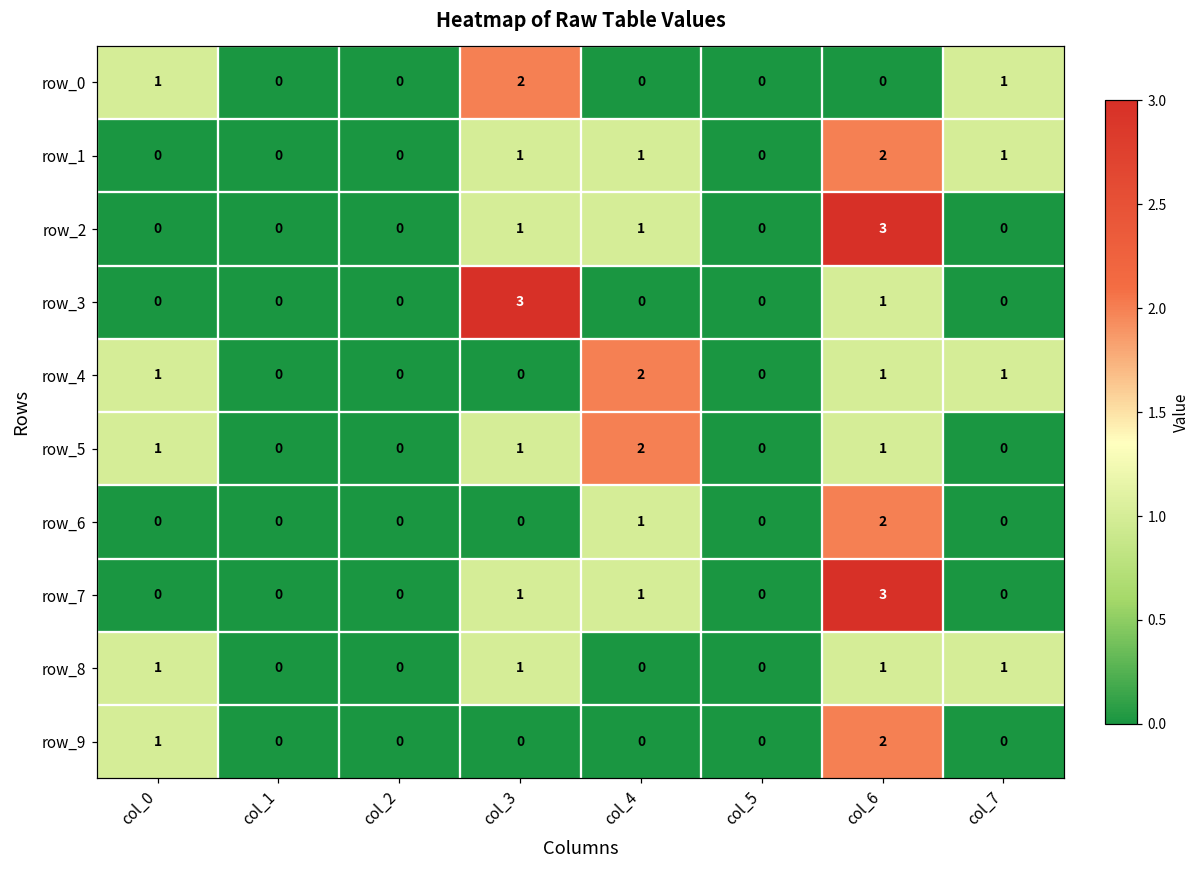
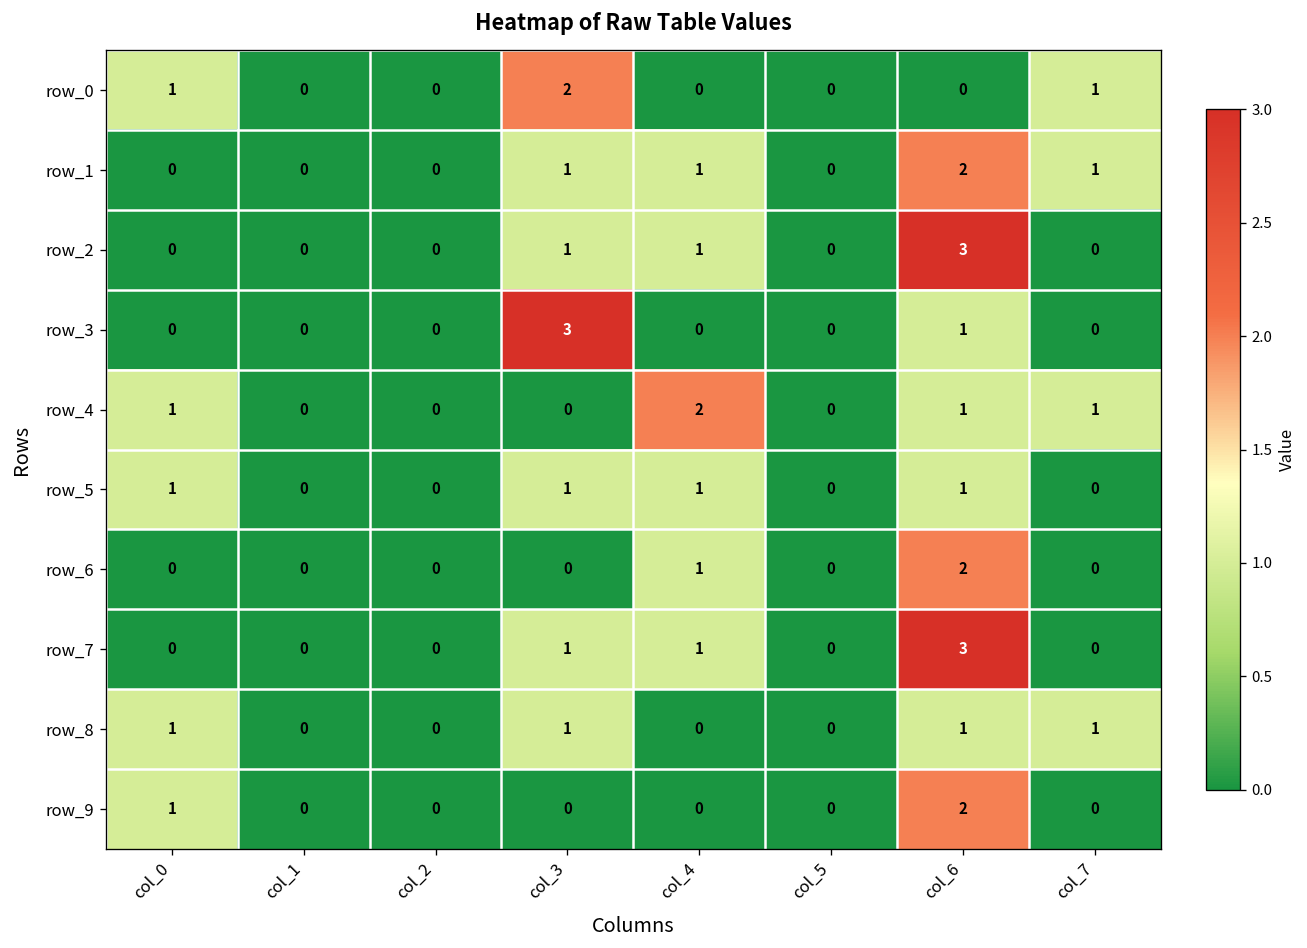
  {
    "row_0": {
      "col_0": 1,
      "col_1": 0,
      "col_2": 0,
      "col_3": 2,
      "col_4": 0,
      "col_5": 0,
      "col_6": 0,
      "col_7": 1
    },
    "row_1": {
      "col_0": 0,
      "col_1": 0,
      "col_2": 0,
      "col_3": 1,
      "col_4": 1,
      "col_5": 0,
      "col_6": 2,
      "col_7": 1
    },
    "row_2": {
      "col_0": 0,
      "col_1": 0,
      "col_2": 0,
      "col_3": 1,
      "col_4": 1,
      "col_5": 0,
      "col_6": 3,
      "col_7": 0
    },
    "row_3": {
      "col_0": 0,
      "col_1": 0,
      "col_2": 0,
      "col_3": 3,
      "col_4": 0,
      "col_5": 0,
      "col_6": 1,
      "col_7": 0
    },
    "row_4": {
      "col_0": 1,
      "col_1": 0,
      "col_2": 0,
      "col_3": 0,
      "col_4": 2,
      "col_5": 0,
      "col_6": 1,
      "col_7": 1
    },
    "row_5": {
      "col_0": 1,
      "col_1": 0,
      "col_2": 0,
      "col_3": 1,
-     "col_4": 2,
+     "col_4": 1,
      "col_5": 0,
      "col_6": 1,
      "col_7": 0
    },
    "row_6": {
      "col_0": 0,
      "col_1": 0,
      "col_2": 0,
      "col_3": 0,
      "col_4": 1,
      "col_5": 0,
      "col_6": 2,
      "col_7": 0
    },
    "row_7": {
      "col_0": 0,
      "col_1": 0,
      "col_2": 0,
      "col_3": 1,
      "col_4": 1,
      "col_5": 0,
      "col_6": 3,
      "col_7": 0
    },
    "row_8": {
      "col_0": 1,
      "col_1": 0,
      "col_2": 0,
      "col_3": 1,
      "col_4": 0,
      "col_5": 0,
      "col_6": 1,
      "col_7": 1
    },
    "row_9": {
      "col_0": 1,
      "col_1": 0,
      "col_2": 0,
      "col_3": 0,
      "col_4": 0,
      "col_5": 0,
      "col_6": 2,
      "col_7": 0
    }
  }
